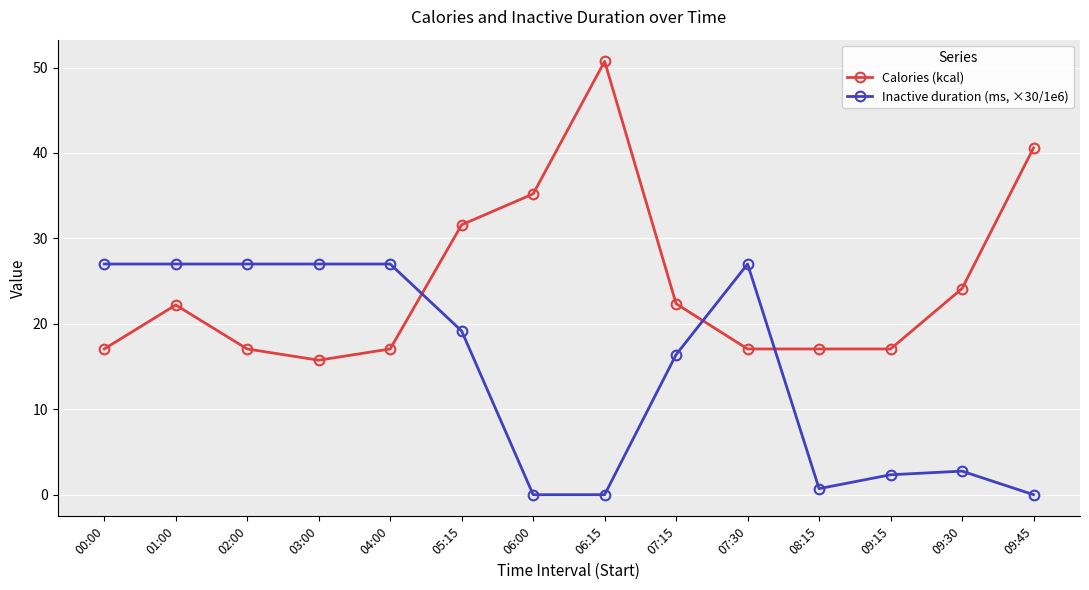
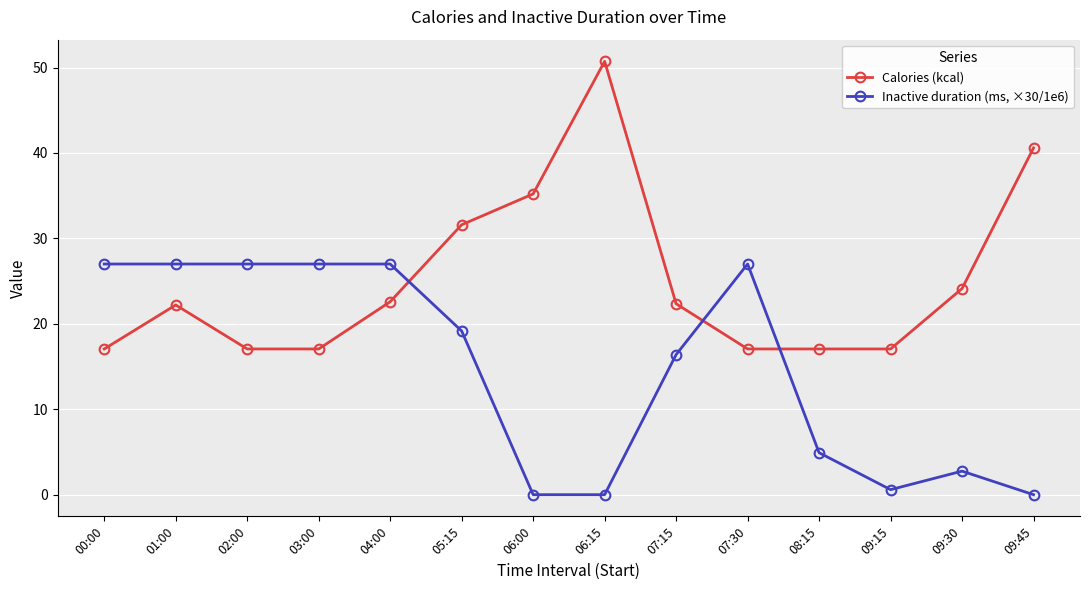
  {
    "Calories (kcal)": {
      "00:00": 17,
      "01:00": 22,
      "02:00": 17,
-     "03:00": 16,
-     "04:00": 17,
+     "03:00": 17,
+     "04:00": 23,
      "05:15": 32,
      "06:00": 35,
      "06:15": 51,
      "07:15": 22,
      "07:30": 17,
      "08:15": 17,
      "09:15": 17,
      "09:30": 24,
      "09:45": 41
    },
    "Inactive duration (ms, ×30/1e6)": {
      "00:00": 27,
      "01:00": 27,
      "02:00": 27,
      "03:00": 27,
      "04:00": 27,
      "05:15": 19,
      "06:00": 0,
      "06:15": 0,
      "07:15": 16,
      "07:30": 27,
-     "08:15": 1,
-     "09:15": 2,
+     "08:15": 5,
+     "09:15": 1,
      "09:30": 3,
      "09:45": 0
    }
  }
